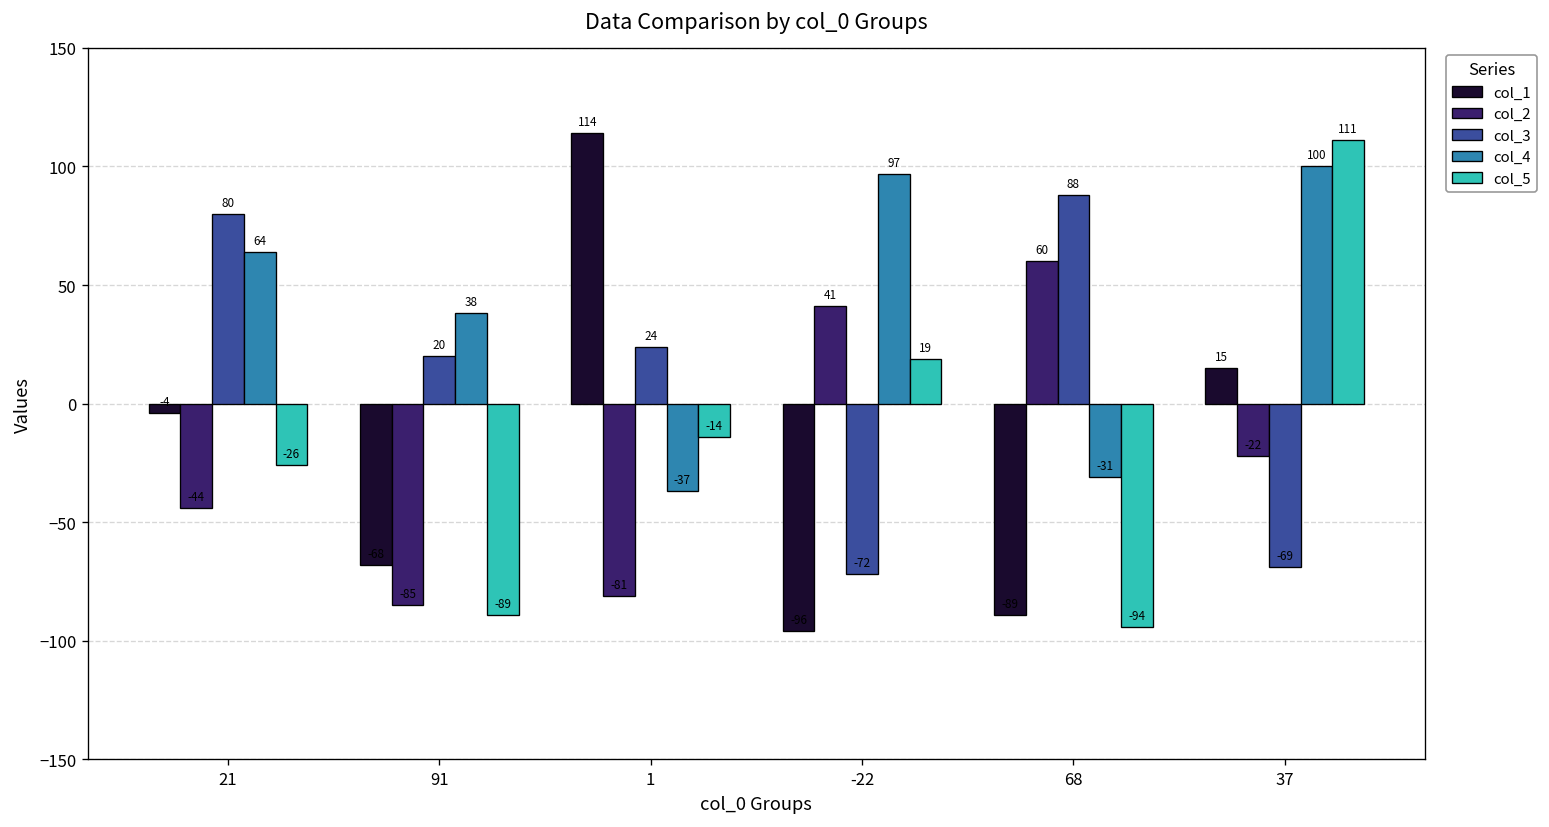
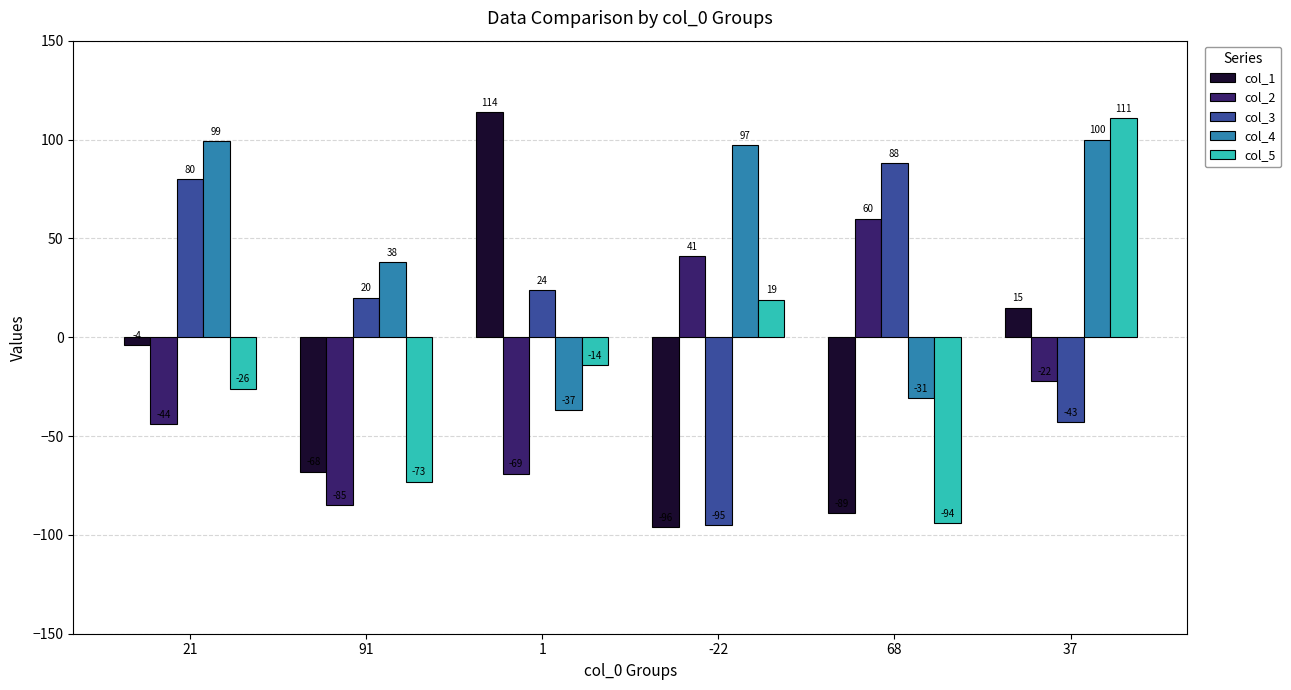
  {
    "col_1": {
      "21": -4,
      "1": 114,
      "37": 15
    },
    "col_2": {
      "21": -44,
      "91": -85,
-     "1": -81,
+     "1": -69,
      "-22": 41,
      "68": 60,
      "37": -22
    },
    "col_3": {
      "21": 80,
      "91": 20,
      "1": 24,
-     "-22": -72,
+     "-22": -95,
      "68": 88,
-     "37": -69
+     "37": -43
    },
    "col_4": {
-     "21": 64,
+     "21": 99,
      "91": 38,
      "1": -37,
      "-22": 97,
      "68": -31,
      "37": 100
    },
    "col_5": {
      "21": -26,
-     "91": -89,
+     "91": -73,
      "1": -14,
      "-22": 19,
      "68": -94,
      "37": 111
    }
  }
